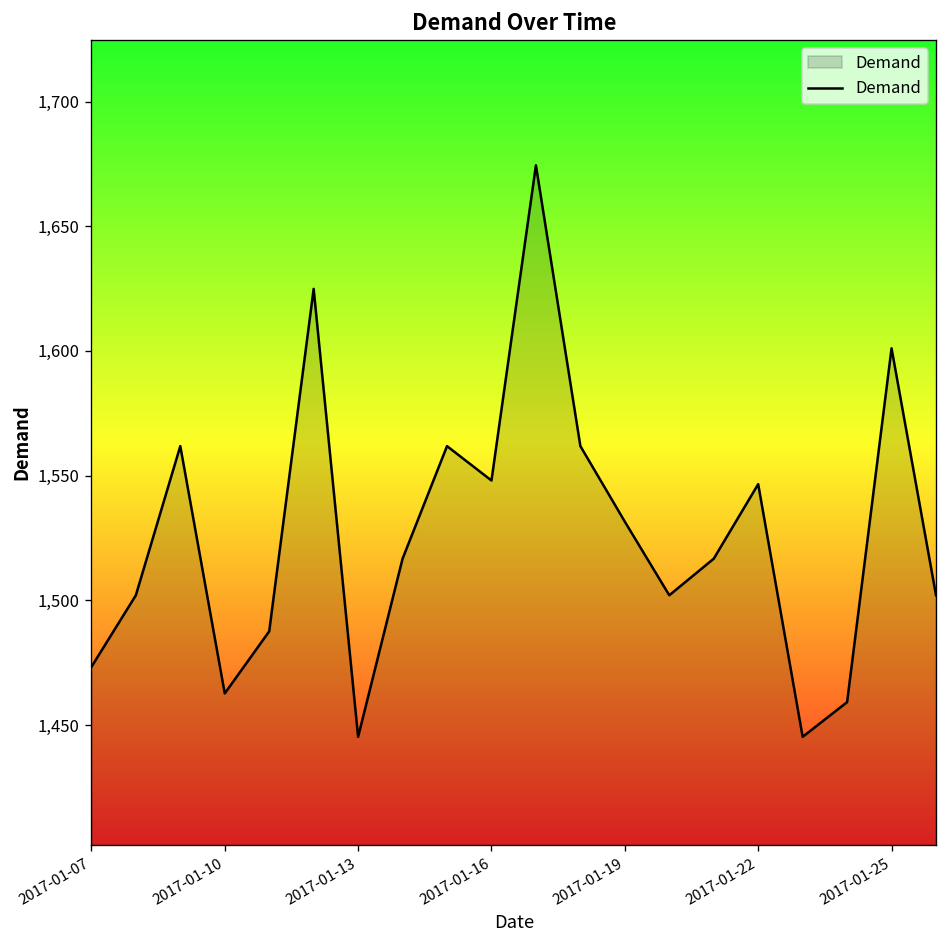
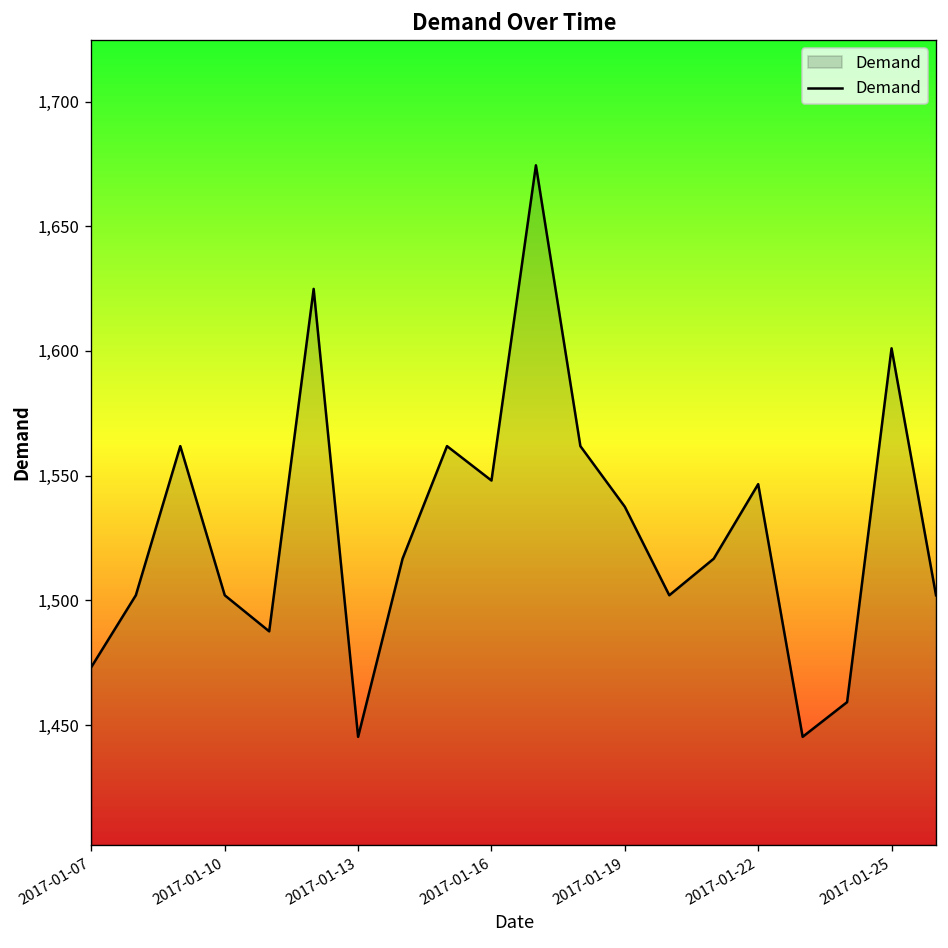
  {
    "2017-01-07": "1,473",
-   "2017-01-10": "1,463",
+   "2017-01-10": "1,502",
    "2017-01-13": "1,445",
    "2017-01-16": "1,548",
-   "2017-01-19": "1,532",
+   "2017-01-19": "1,538",
    "2017-01-22": "1,547",
    "2017-01-25": "1,601"
  }
